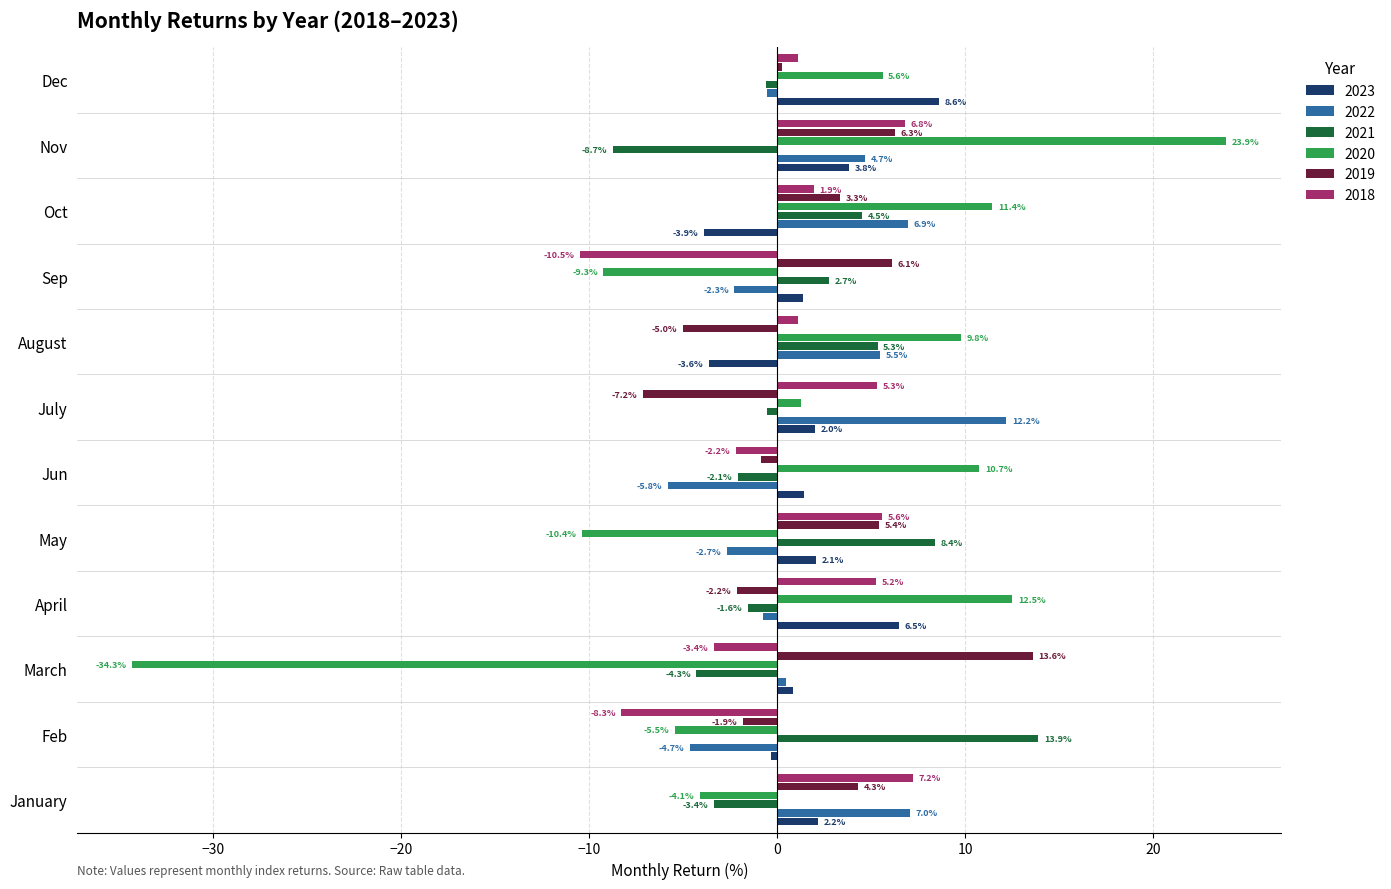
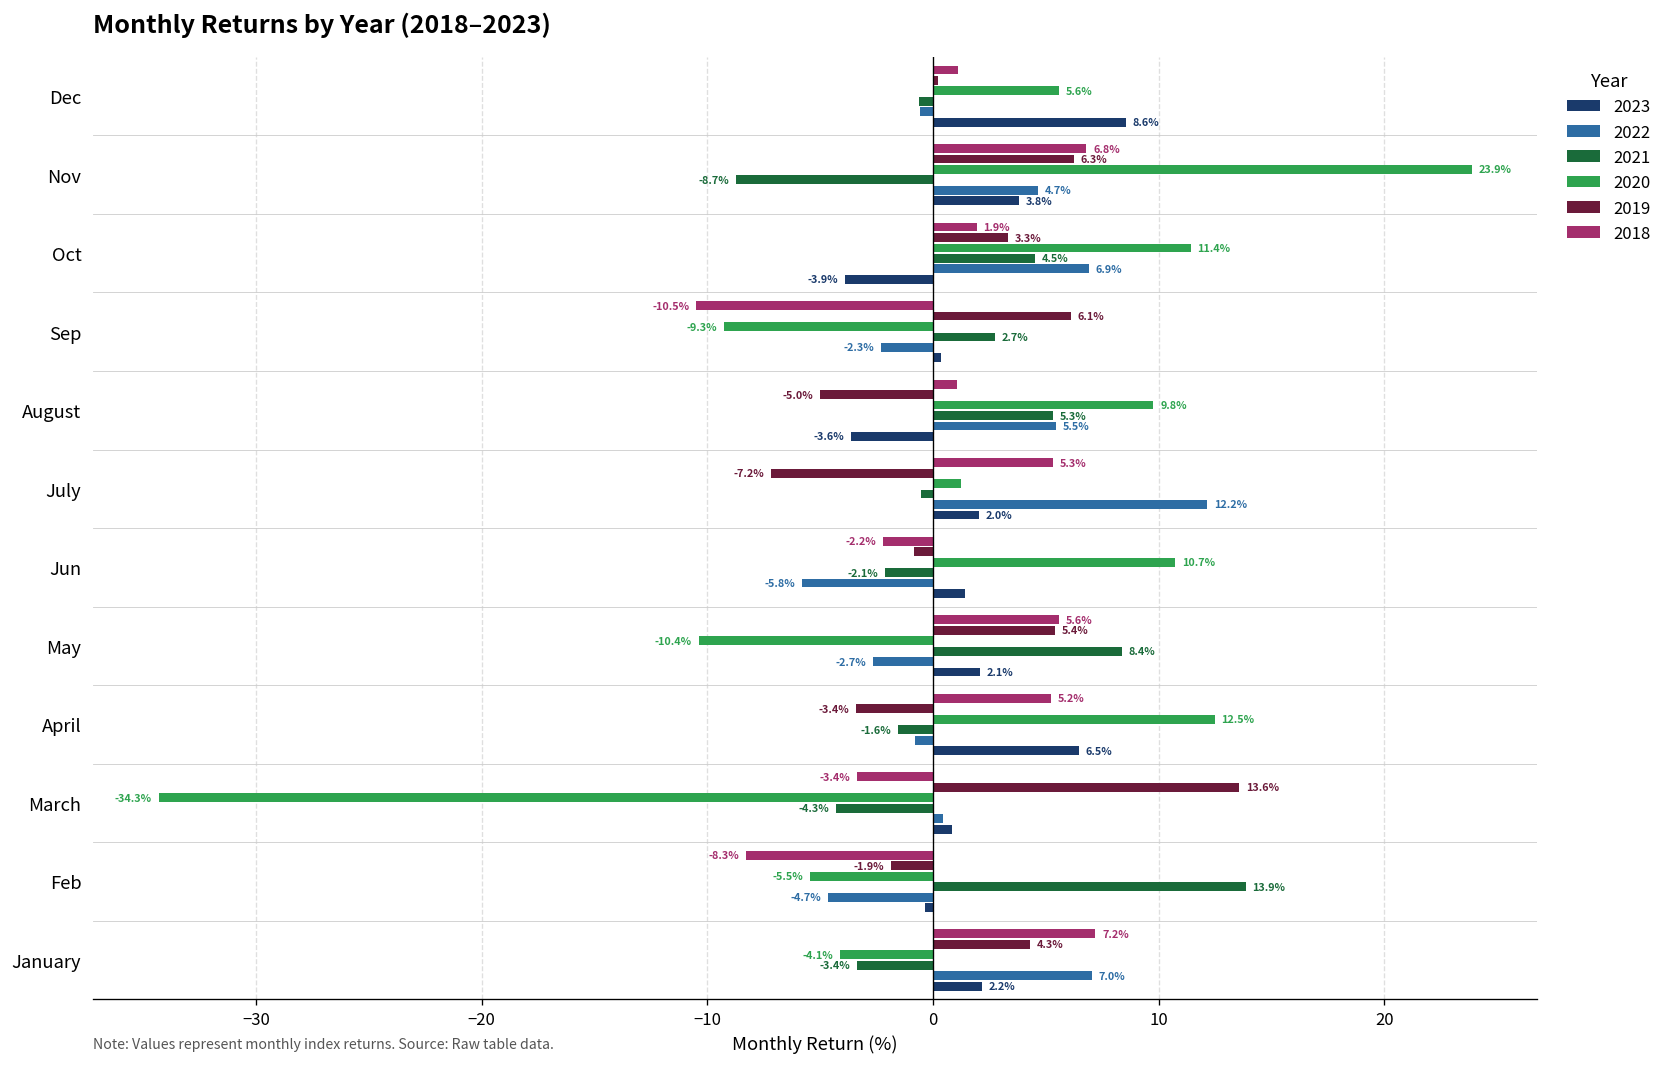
  {
    "2023": {
-     "Sep": "1.4",
+     "Sep": "0.3",
      "Jun": "1.4",
      "March": "0.8",
      "Feb": "-0.3"
    },
    "2022": {
      "Nov": "4.7%",
      "Oct": "6.9%",
      "Sep": "-2.3%",
      "August": "5.5%",
      "July": "12.2%",
      "Jun": "-5.8%",
      "May": "-2.7%",
      "Feb": "-4.7%",
      "January": "7.0%"
    },
    "2021": {
      "Nov": "-8.7%",
      "Oct": "4.5%",
      "Sep": "2.7%",
      "August": "5.3%",
      "Jun": "-2.1%",
      "May": "8.4%",
      "April": "-1.6%",
      "March": "-4.3%",
      "Feb": "13.9%",
      "January": "-3.4%"
    },
    "2020": {
      "Dec": "5.6%",
      "Nov": "23.9%",
      "Oct": "11.4%",
      "Sep": "-9.3%",
      "August": "9.8%",
      "Jun": "10.7%",
      "May": "-10.4%",
      "April": "12.5%",
      "March": "-34.3%",
      "Feb": "-5.5%",
      "January": "-4.1%"
    },
    "2019": {
      "Nov": "6.3%",
      "Oct": "3.3%",
      "Sep": "6.1%",
      "August": "-5.0%",
      "July": "-7.2%",
      "May": "5.4%",
-     "April": "-2.2%",
+     "April": "-3.4%",
      "March": "13.6%",
      "Feb": "-1.9%",
      "January": "4.3%"
    },
    "2018": {
      "Nov": "6.8%",
      "Oct": "1.9%",
      "Sep": "-10.5%",
      "July": "5.3%",
      "Jun": "-2.2%",
      "May": "5.6%",
      "April": "5.2%",
      "March": "-3.4%",
      "Feb": "-8.3%",
      "January": "7.2%"
    }
  }
